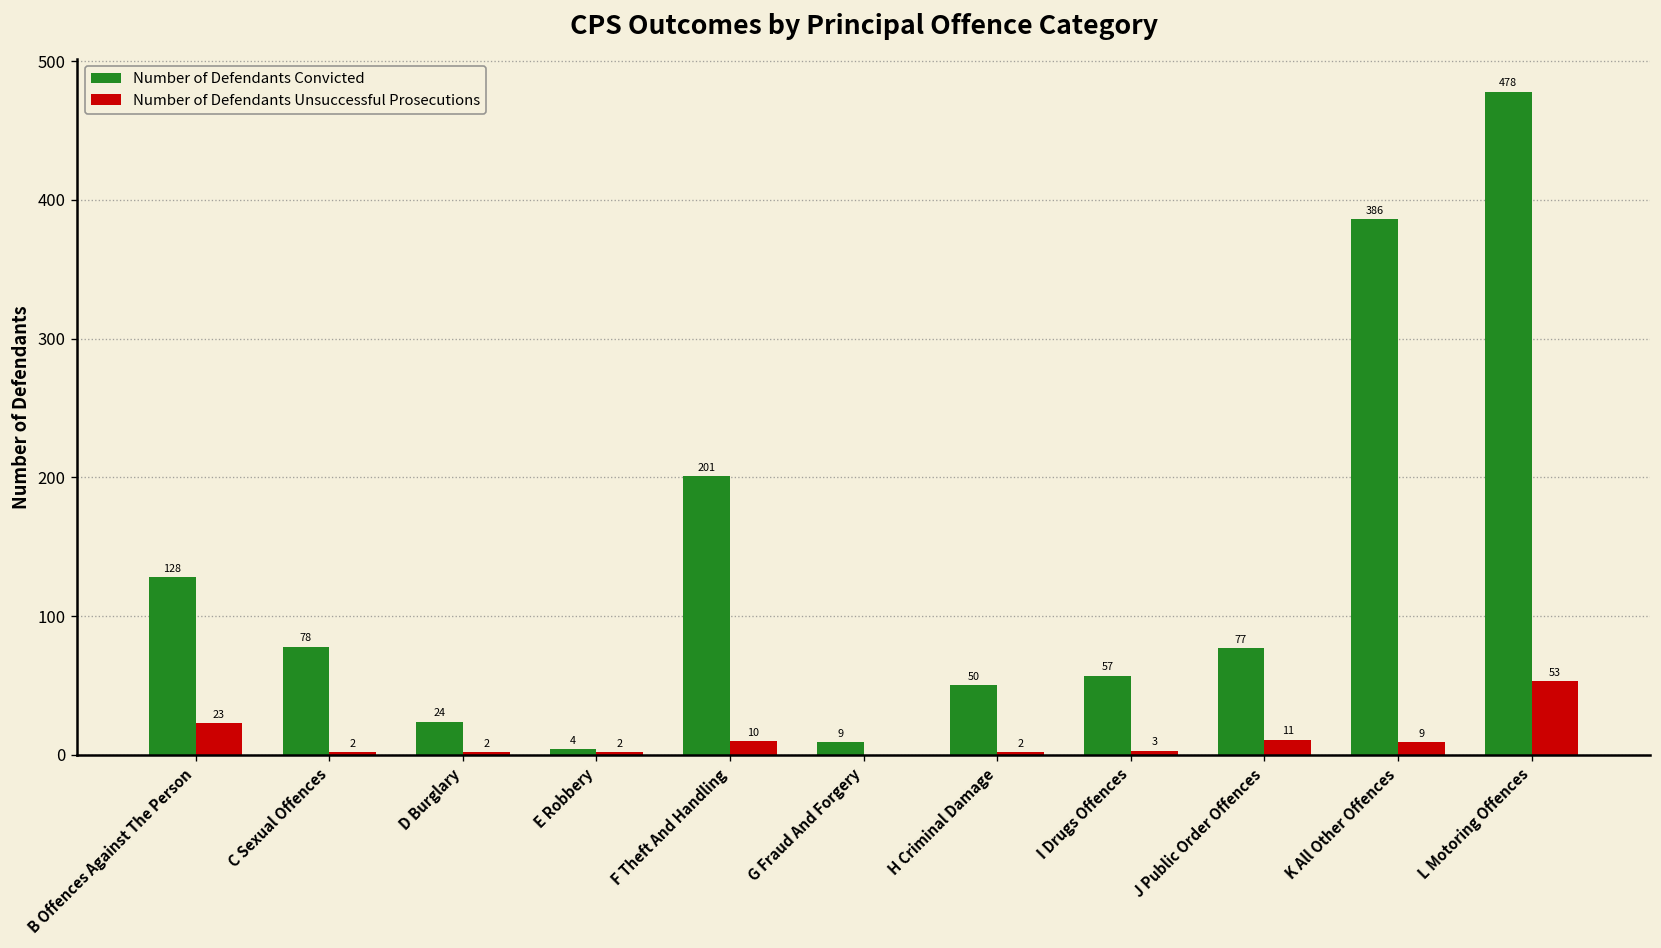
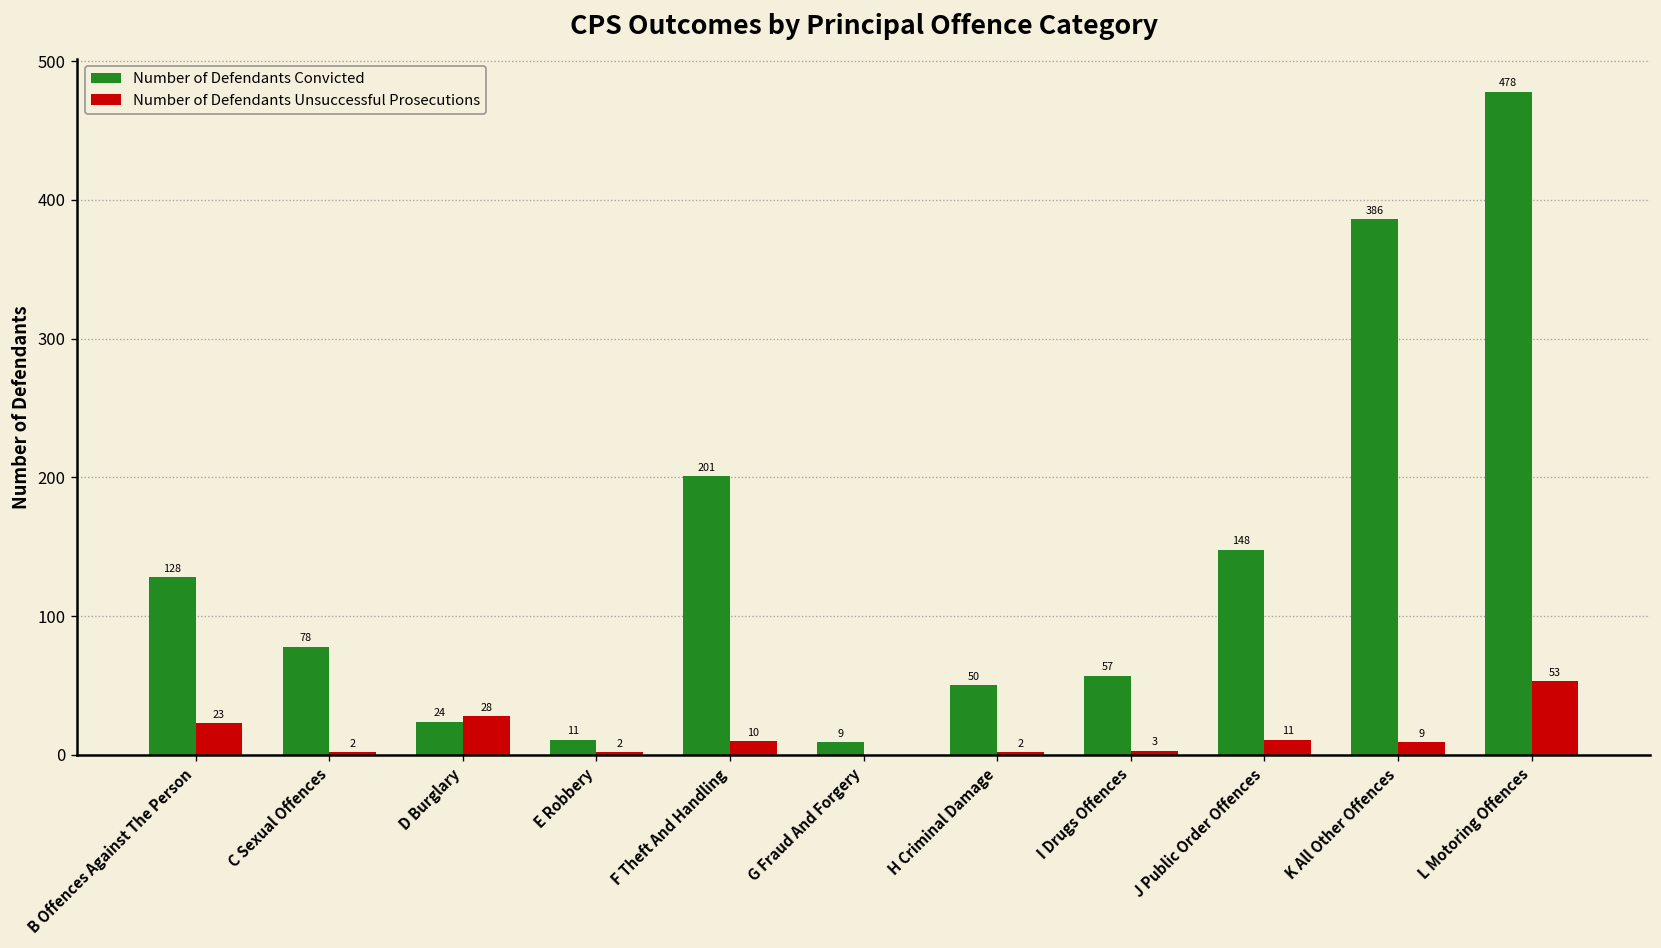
  {
    "Number of Defendants Convicted": {
      "B Offences Against The Person": 128,
      "C Sexual Offences": 78,
      "D Burglary": 24,
-     "E Robbery": 4,
+     "E Robbery": 11,
      "F Theft And Handling": 201,
      "G Fraud And Forgery": 9,
      "H Criminal Damage": 50,
      "I Drugs Offences": 57,
-     "J Public Order Offences": 77,
+     "J Public Order Offences": 148,
      "K All Other Offences": 386,
      "L Motoring Offences": 478
    },
    "Number of Defendants Unsuccessful Prosecutions": {
      "B Offences Against The Person": 23,
      "C Sexual Offences": 2,
-     "D Burglary": 2,
+     "D Burglary": 28,
      "E Robbery": 2,
      "F Theft And Handling": 10,
      "H Criminal Damage": 2,
      "I Drugs Offences": 3,
      "J Public Order Offences": 11,
      "K All Other Offences": 9,
      "L Motoring Offences": 53
    }
  }
